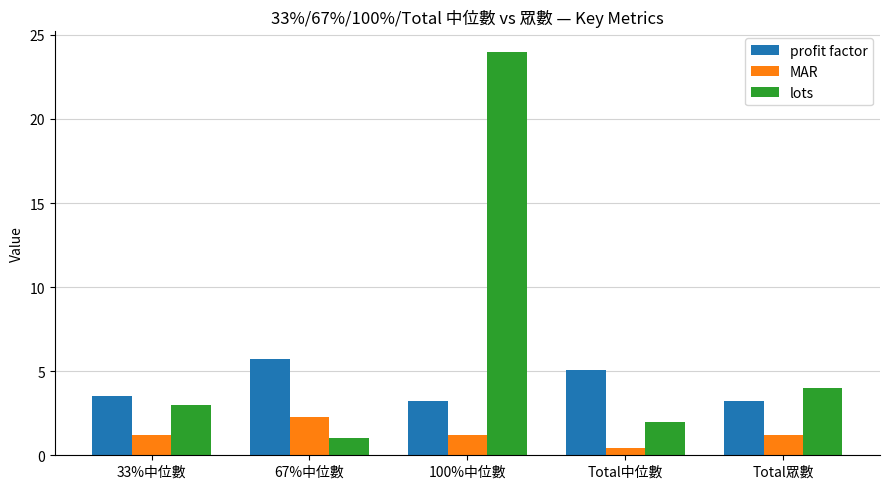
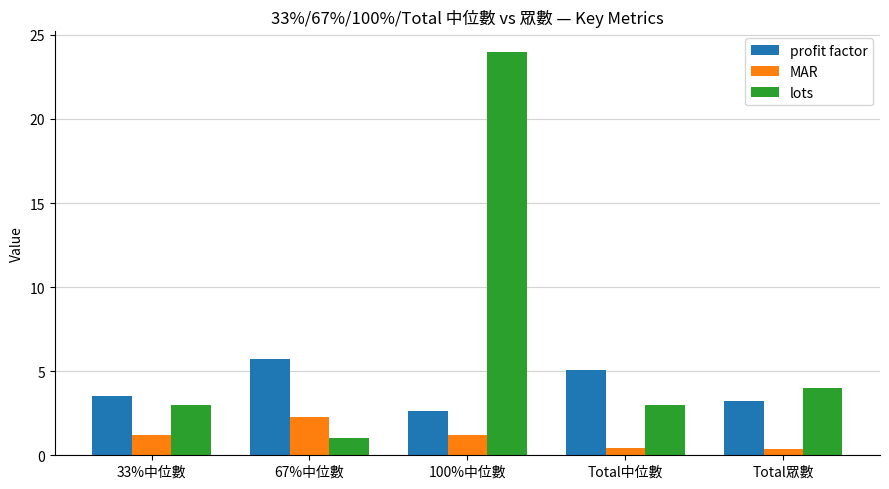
  {
    "profit factor": {
      "33%中位數": 3.5,
      "67%中位數": 5.7,
-     "100%中位數": 3.2,
+     "100%中位數": 2.7,
      "Total中位數": 5.1,
      "Total眾數": 3.2
    },
    "MAR": {
      "33%中位數": 1.2,
      "67%中位數": 2.3,
      "100%中位數": 1.2,
      "Total中位數": 0.5,
-     "Total眾數": 1.2
+     "Total眾數": 0.3
    },
    "lots": {
      "33%中位數": 3,
      "67%中位數": 1,
      "100%中位數": 24,
-     "Total中位數": 2,
+     "Total中位數": 3,
      "Total眾數": 4
    }
  }
